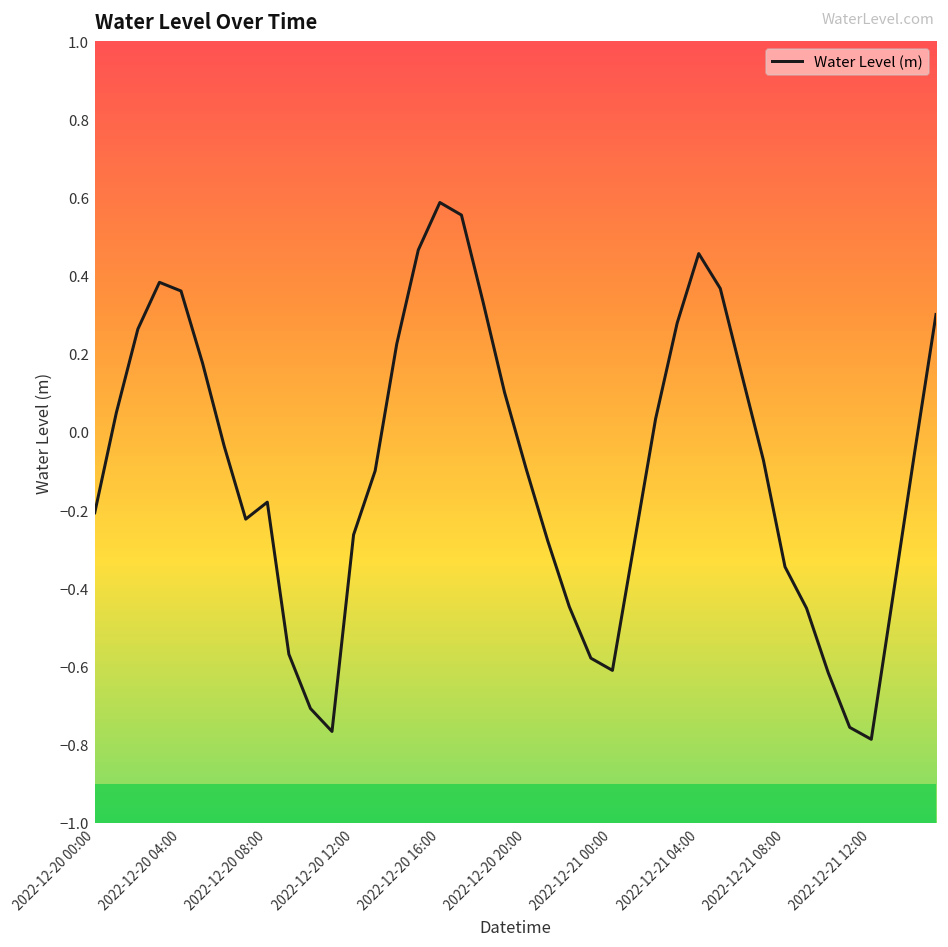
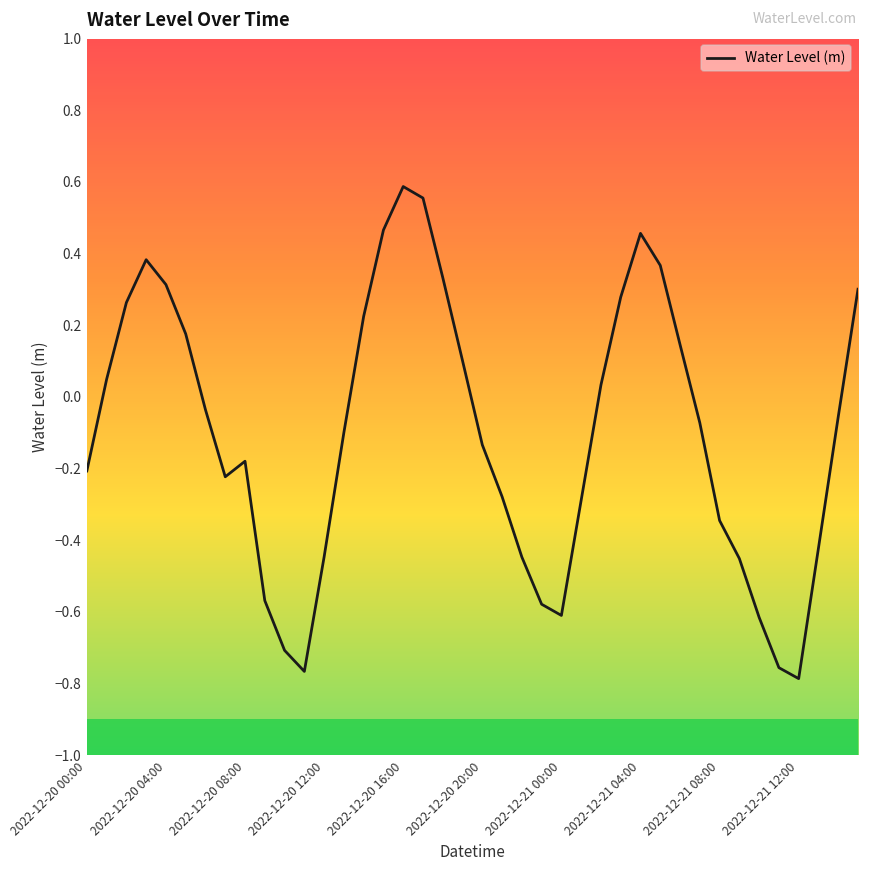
  {
    "2022-12-20 00:00": -0.21,
-   "2022-12-20 04:00": 0.36,
+   "2022-12-20 04:00": 0.31,
    "2022-12-20 08:00": -0.18,
-   "2022-12-20 12:00": -0.26,
+   "2022-12-20 12:00": -0.45,
    "2022-12-20 16:00": 0.59,
-   "2022-12-20 20:00": -0.09,
+   "2022-12-20 20:00": -0.13,
    "2022-12-21 00:00": -0.61,
    "2022-12-21 04:00": 0.46,
    "2022-12-21 08:00": -0.34,
    "2022-12-21 12:00": -0.79
  }
